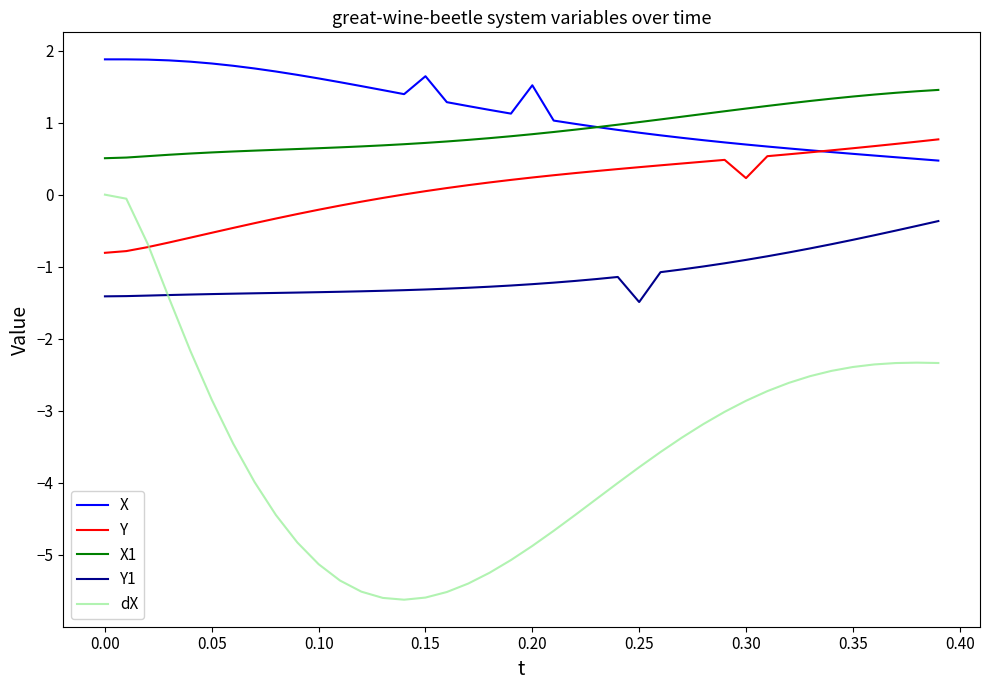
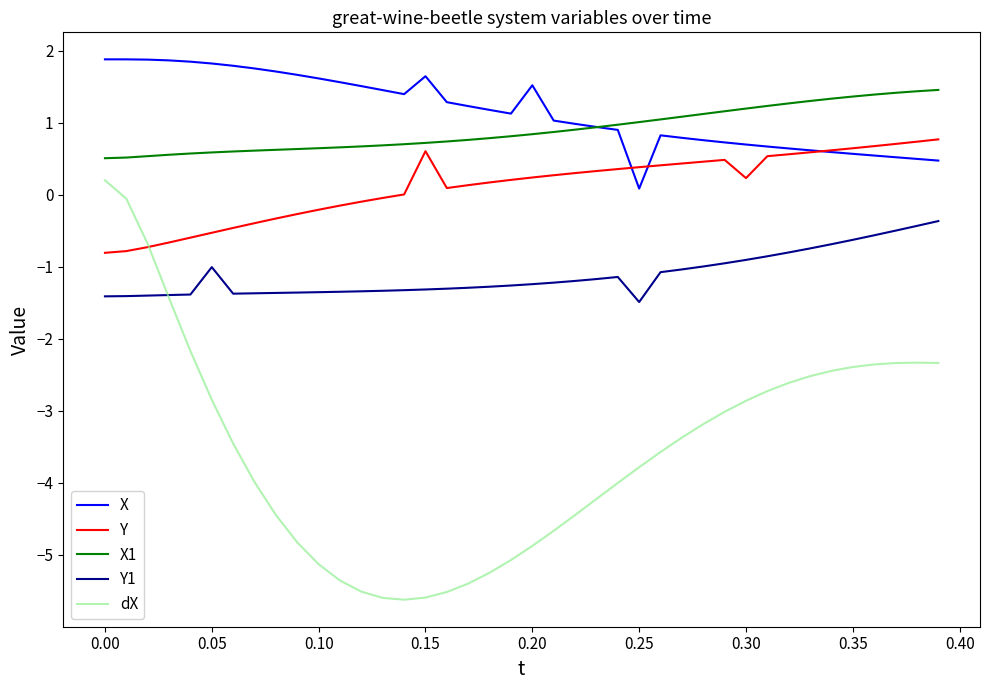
  {
    "X": {
      "0.00": 1.9,
      "0.05": 1.8,
      "0.10": 1.6,
      "0.15": 1.6,
      "0.20": 1.5,
-     "0.25": 0.9,
+     "0.25": 0.1,
      "0.30": 0.7,
      "0.35": 0.6
    },
    "Y": {
      "0.00": -0.8,
      "0.05": -0.5,
      "0.10": -0.2,
-     "0.15": 0.0,
+     "0.15": 0.6,
      "0.20": 0.2,
      "0.25": 0.4,
      "0.30": 0.2,
      "0.35": 0.6
    },
    "X1": {
      "0.00": 0.5,
      "0.05": 0.6,
      "0.10": 0.6,
      "0.15": 0.7,
      "0.20": 0.8,
      "0.25": 1.0,
      "0.30": 1.2,
      "0.35": 1.4
    },
    "Y1": {
      "0.00": -1.4,
-     "0.05": -1.4,
+     "0.05": -1.0,
      "0.10": -1.4,
      "0.15": -1.3,
      "0.20": -1.2,
      "0.25": -1.5,
      "0.30": -0.9,
      "0.35": -0.6
    },
    "dX": {
-     "0.00": 0.0,
+     "0.00": 0.2,
      "0.05": -2.8,
      "0.10": -5.1,
      "0.15": -5.6,
      "0.20": -4.9,
      "0.25": -3.8,
      "0.30": -2.9,
      "0.35": -2.4
    }
  }
